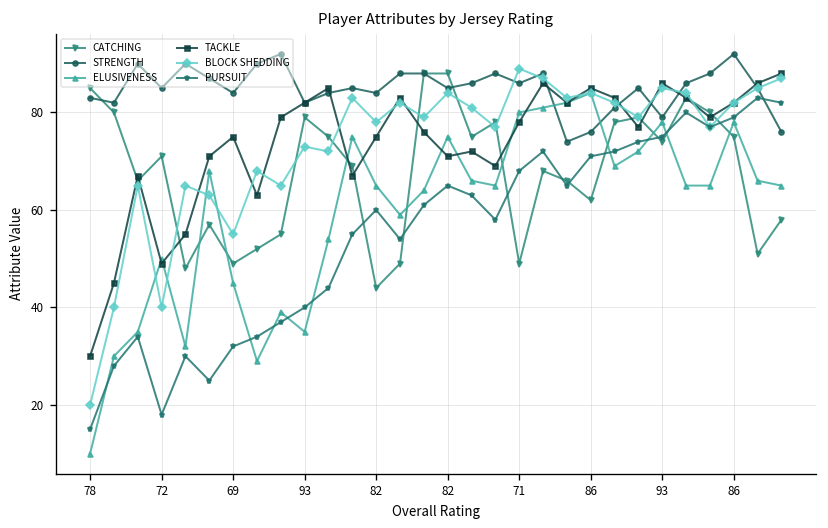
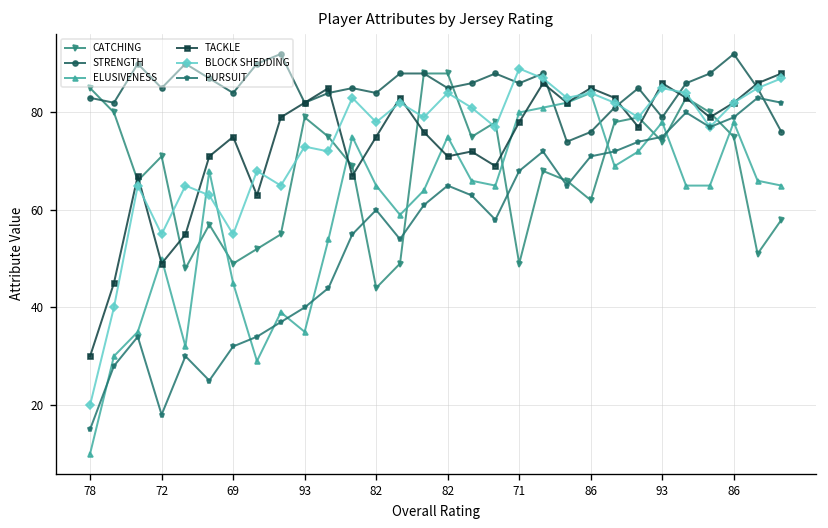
  {
    "BLOCK SHEDDING": {
      "78": 20,
-     "72": 40,
+     "72": 55,
      "69": 55,
      "71": 89
    }
  }
